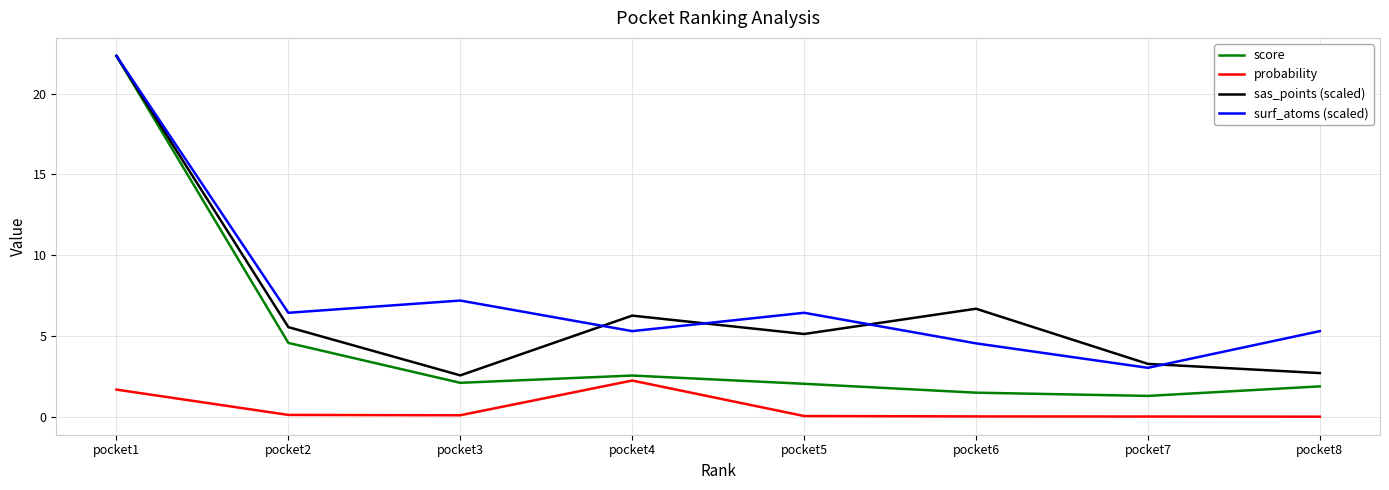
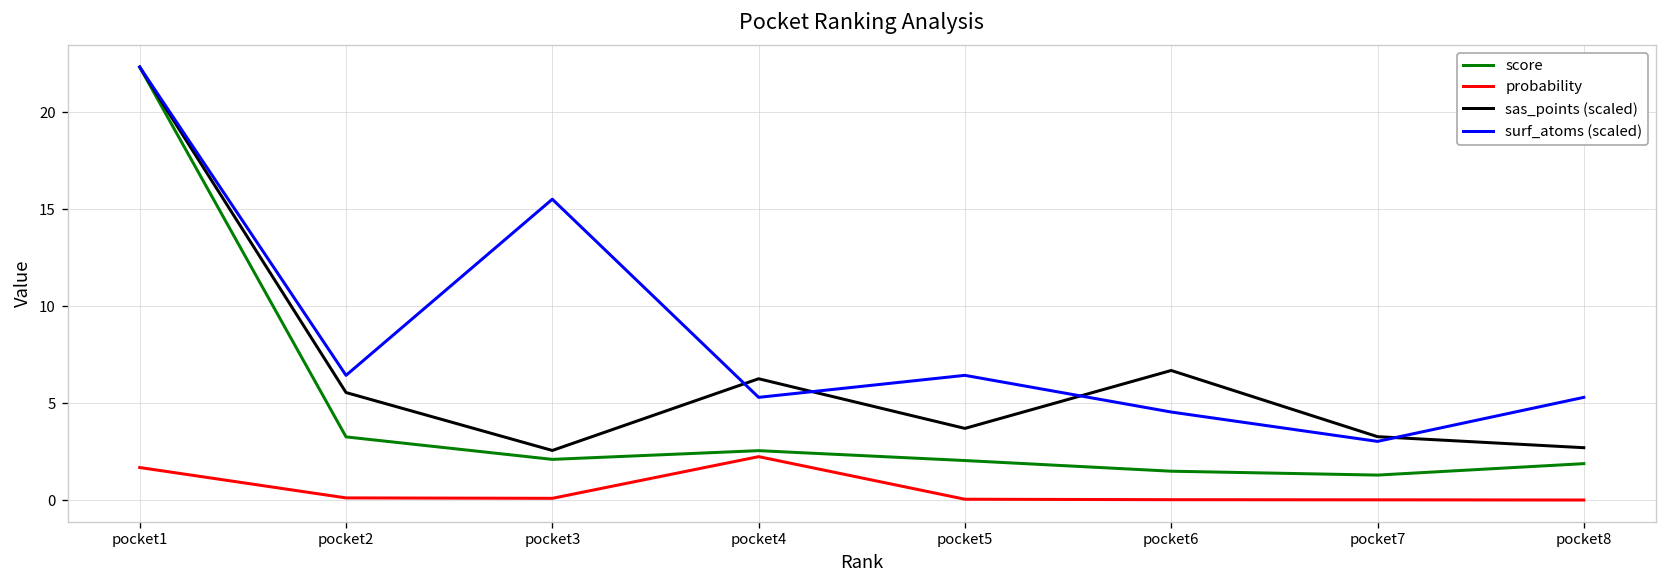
  {
    "score": {
-     "pocket2": 4.6,
+     "pocket2": 3.3,
      "pocket3": 2.1,
      "pocket4": 2.6,
      "pocket5": 2.0,
      "pocket6": 1.5,
      "pocket7": 1.3,
      "pocket8": 1.9
    },
    "probability": {
      "pocket1": 1.7,
      "pocket2": 0.1,
      "pocket3": 0.1,
      "pocket4": 2.2,
      "pocket5": 0.0,
      "pocket6": 0.0,
      "pocket7": 0.0,
      "pocket8": 0.0
    },
    "sas_points (scaled)": {
      "pocket2": 5.5,
      "pocket3": 2.6,
      "pocket4": 6.3,
-     "pocket5": 5.1,
+     "pocket5": 3.7,
      "pocket6": 6.7,
      "pocket7": 3.3,
      "pocket8": 2.7
    },
    "surf_atoms (scaled)": {
      "pocket2": 6.4,
-     "pocket3": 7.2,
+     "pocket3": 15.5,
      "pocket4": 5.3,
      "pocket5": 6.4,
      "pocket6": 4.5,
      "pocket7": 3.0,
      "pocket8": 5.3
    }
  }
